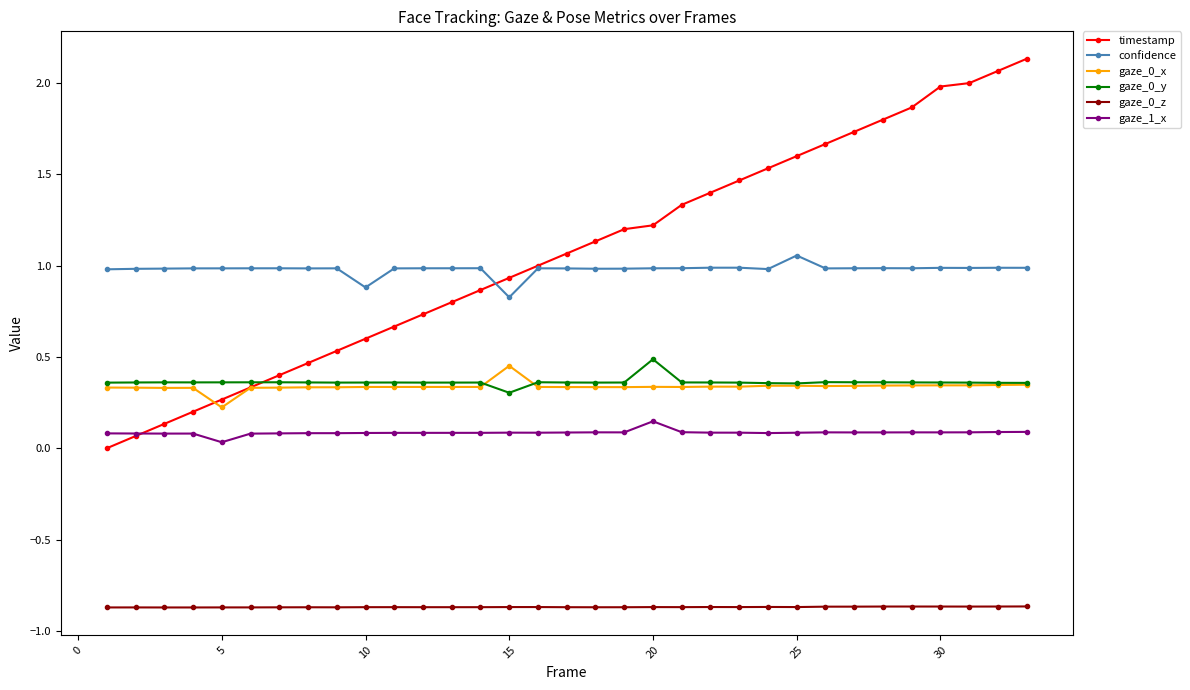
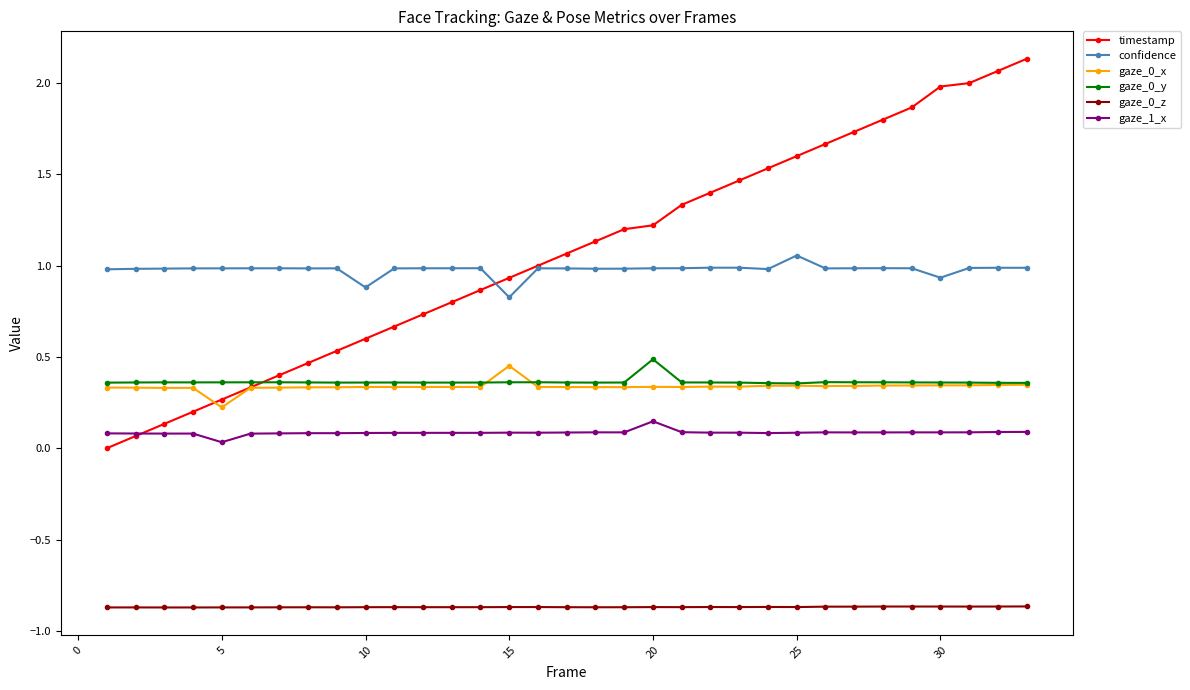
  {
    "timestamp": {
      "5": 0.27,
      "10": 0.60,
      "15": 0.93,
      "20": 1.22,
      "25": 1.60,
      "30": 1.98
    },
    "confidence": {
      "5": 0.99,
      "10": 0.88,
      "15": 0.83,
      "20": 0.99,
      "25": 1.06,
-     "30": 0.99
+     "30": 0.93
    },
    "gaze_0_x": {
      "5": 0.22,
      "10": 0.34,
      "15": 0.45,
      "20": 0.34,
      "30": 0.34
    },
    "gaze_0_y": {
      "5": 0.36,
      "10": 0.36,
-     "15": 0.30,
+     "15": 0.36,
      "20": 0.49,
      "30": 0.36
    },
    "gaze_0_z": {
      "5": -0.87,
      "10": -0.87,
      "15": -0.87,
      "20": -0.87,
      "25": -0.87,
      "30": -0.87
    },
    "gaze_1_x": {
      "5": 0.03,
      "10": 0.08,
      "15": 0.09,
      "20": 0.15,
      "25": 0.09,
      "30": 0.09
    }
  }
